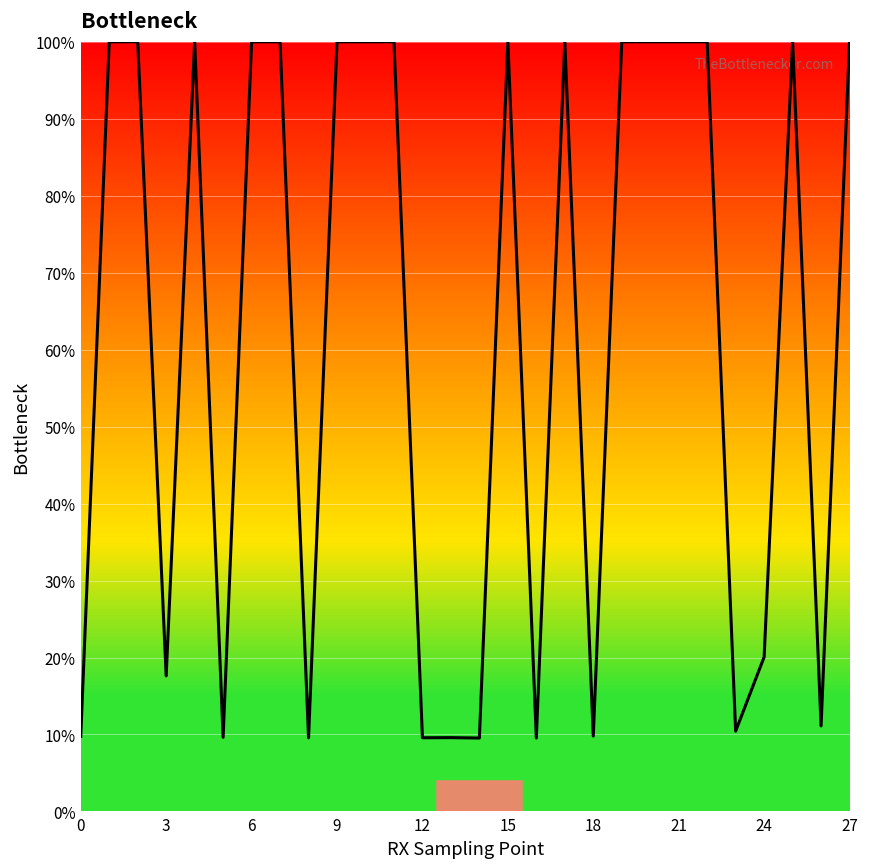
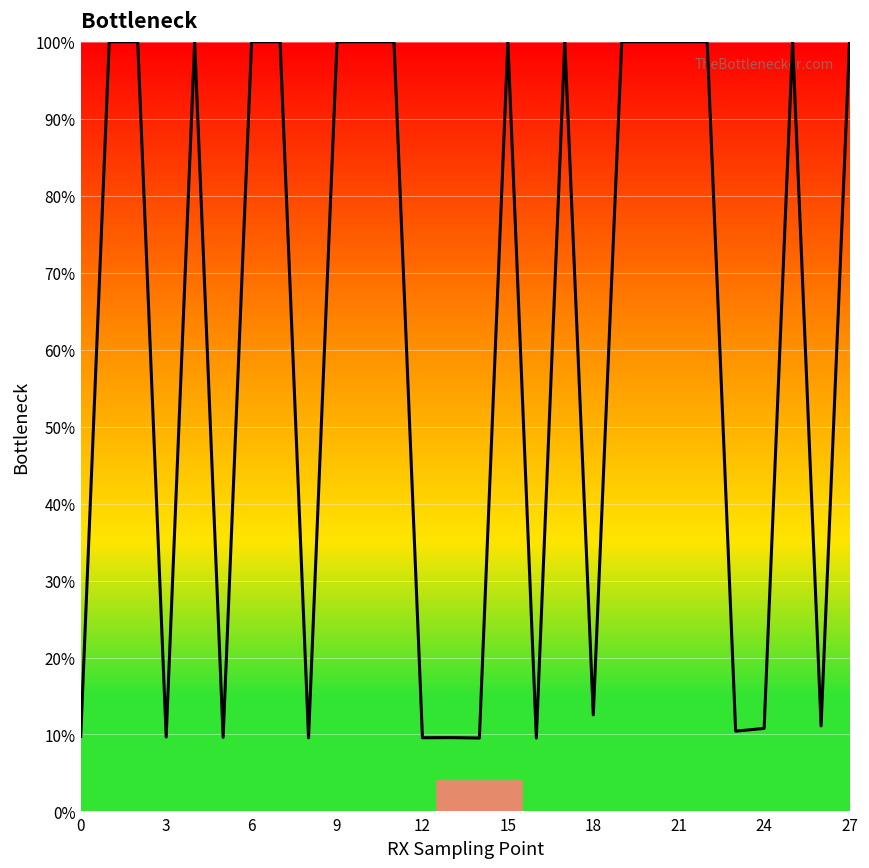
  {
    "0": "10%",
-   "3": "18%",
+   "3": "10%",
    "6": "100%",
    "9": "100%",
    "12": "10%",
    "15": "100%",
-   "18": "10%",
+   "18": "13%",
    "21": "100%",
-   "24": "20%",
+   "24": "11%",
    "27": "100%"
  }
